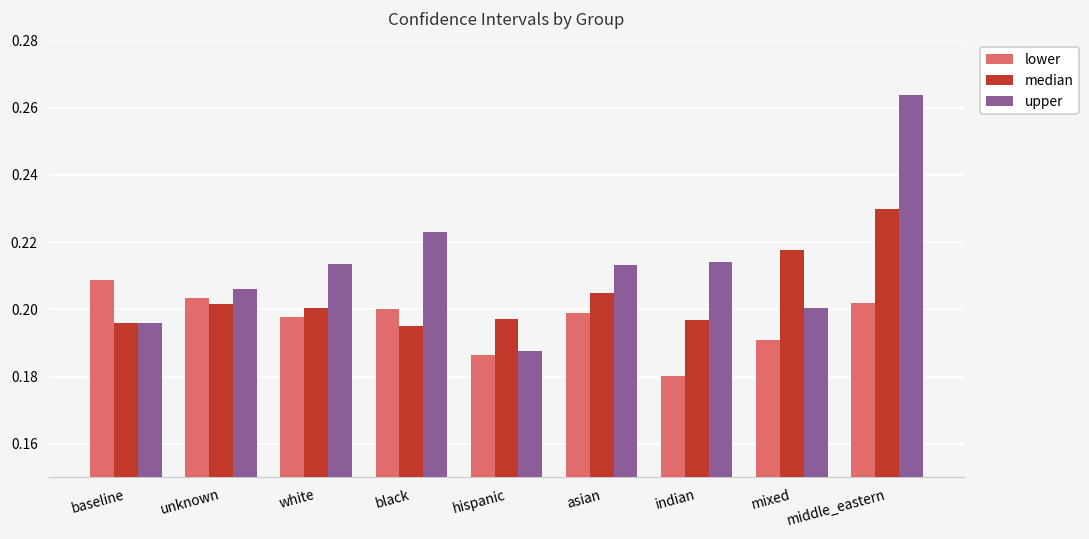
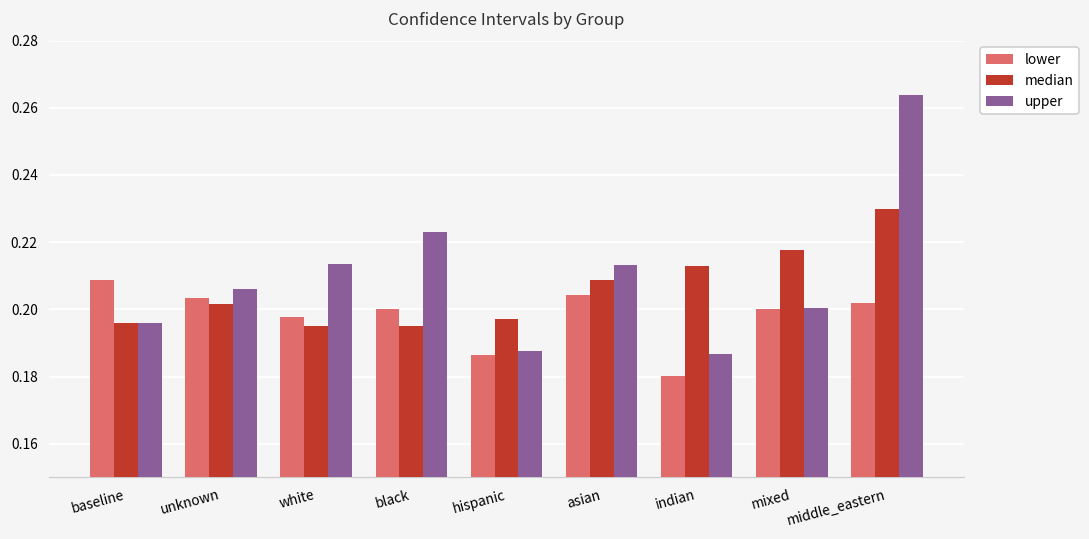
  {
    "lower": {
      "baseline": 0.209,
      "unknown": 0.203,
      "white": 0.198,
      "black": 0.200,
      "hispanic": 0.186,
-     "asian": 0.199,
+     "asian": 0.204,
      "indian": 0.180,
-     "mixed": 0.191,
+     "mixed": 0.200,
      "middle_eastern": 0.202
    },
    "median": {
      "baseline": 0.196,
      "unknown": 0.201,
-     "white": 0.200,
+     "white": 0.195,
      "black": 0.195,
      "hispanic": 0.197,
-     "asian": 0.205,
-     "indian": 0.197,
+     "asian": 0.209,
+     "indian": 0.213,
      "mixed": 0.218,
      "middle_eastern": 0.230
    },
    "upper": {
      "baseline": 0.196,
      "unknown": 0.206,
      "white": 0.214,
      "black": 0.223,
      "hispanic": 0.188,
      "asian": 0.213,
-     "indian": 0.214,
+     "indian": 0.187,
      "mixed": 0.200,
      "middle_eastern": 0.264
    }
  }
